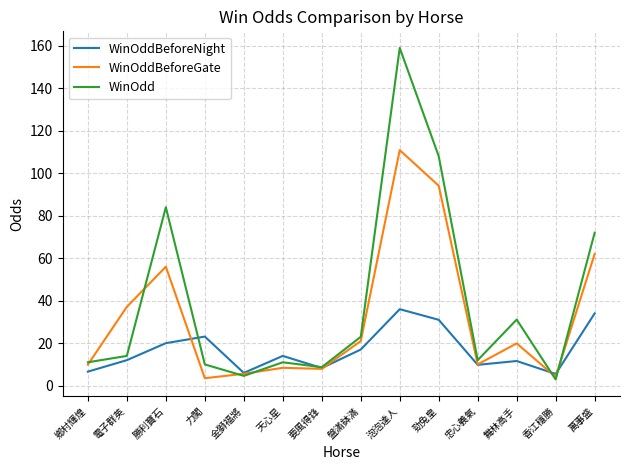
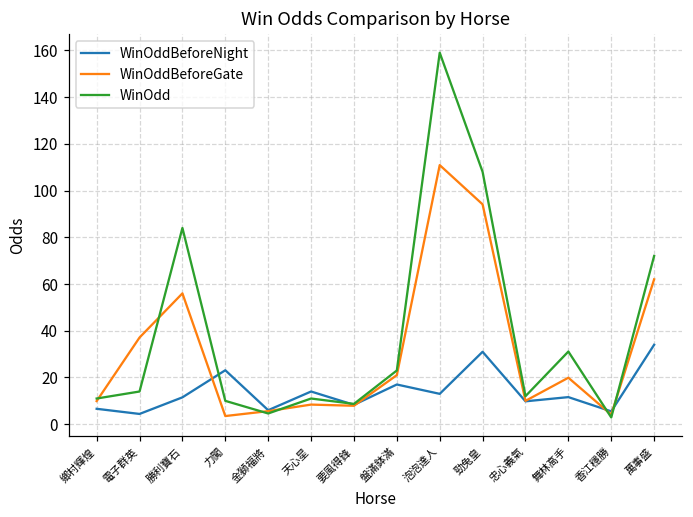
  {
    "WinOddBeforeNight": {
      "鄉村輝煌": 7,
-     "電子群英": 12,
-     "勝利寶石": 20,
+     "電子群英": 4,
+     "勝利寶石": 12,
      "力闖": 23,
      "天心星": 14,
      "盤滿鉢滿": 17,
-     "泡泡達人": 36,
+     "泡泡達人": 13,
      "勁兔皇": 31,
      "舞林高手": 12,
      "香江穩勝": 6,
      "萬事盛": 34
    },
    "WinOddBeforeGate": {
      "電子群英": 37,
      "勝利寶石": 56,
      "力闖": 4,
      "天心星": 8,
      "盤滿鉢滿": 21,
      "泡泡達人": 111,
      "勁兔皇": 94,
      "舞林高手": 20,
      "香江穩勝": 4,
      "萬事盛": 62
    },
    "WinOdd": {
      "電子群英": 14,
      "勝利寶石": 84,
      "力闖": 10,
      "天心星": 11,
      "盤滿鉢滿": 23,
      "泡泡達人": 159,
      "勁兔皇": 108,
      "忠心義氣": 12,
      "舞林高手": 31,
      "香江穩勝": 3,
      "萬事盛": 72
    }
  }
